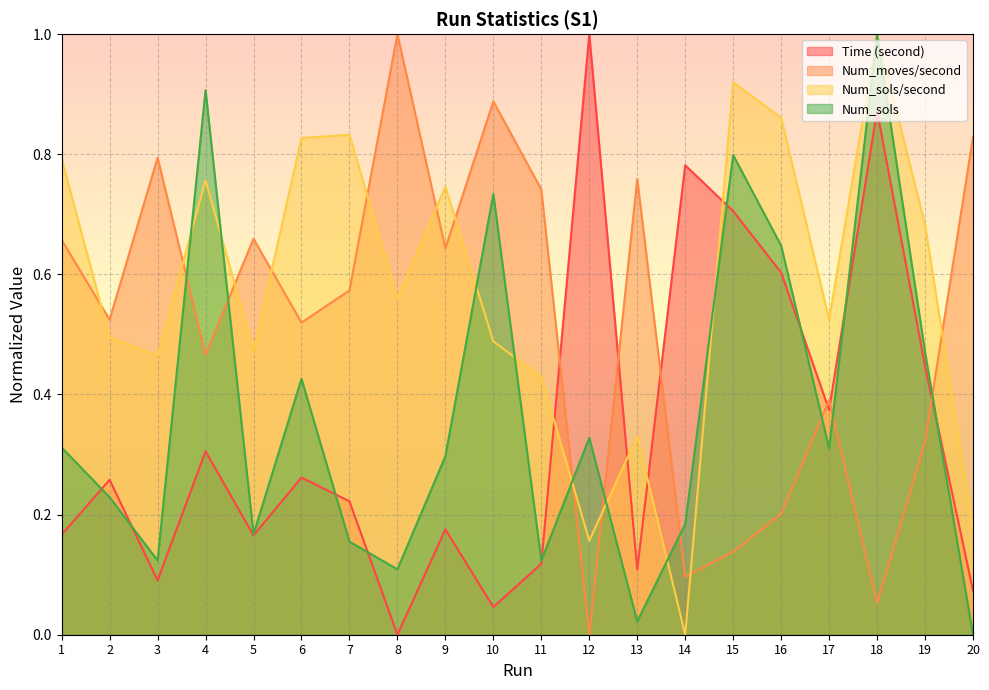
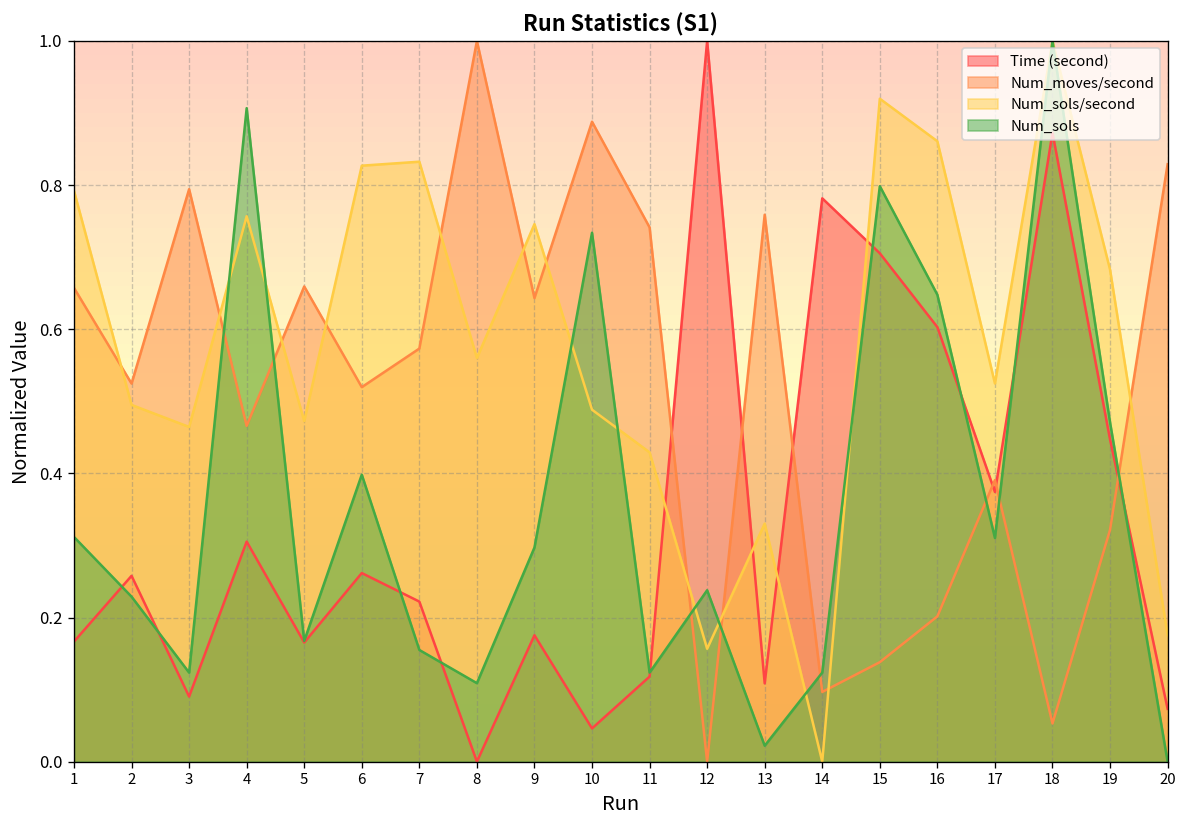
  {
    "Num_sols": {
      "1": 0.31,
      "2": 0.23,
      "3": 0.12,
      "4": 0.91,
-     "6": 0.43,
+     "6": 0.40,
      "7": 0.16,
      "8": 0.11,
      "9": 0.30,
      "10": 0.73,
      "11": 0.12,
-     "12": 0.33,
+     "12": 0.24,
      "13": 0.02,
-     "14": 0.18,
+     "14": 0.12,
      "15": 0.80,
      "16": 0.65,
      "17": 0.31,
      "19": 0.47,
      "20": 0.00
    }
  }
